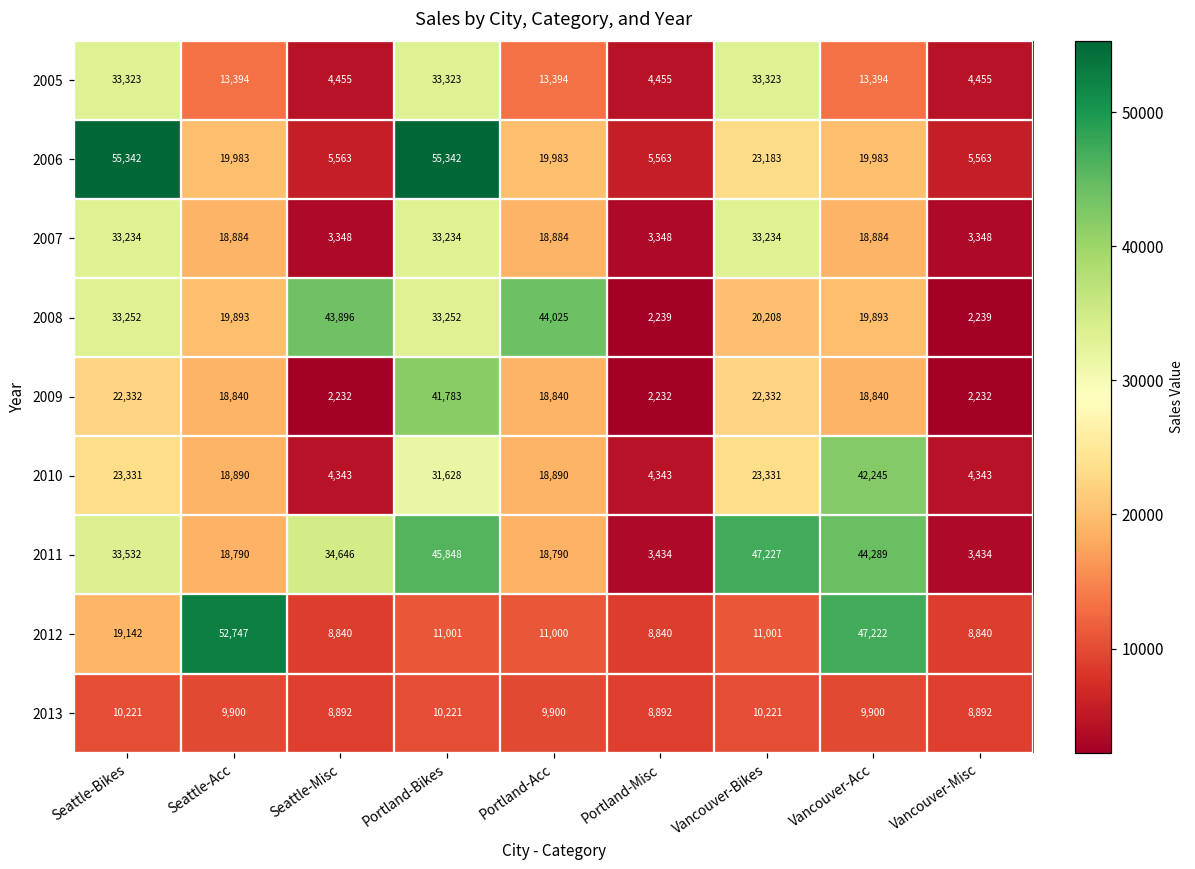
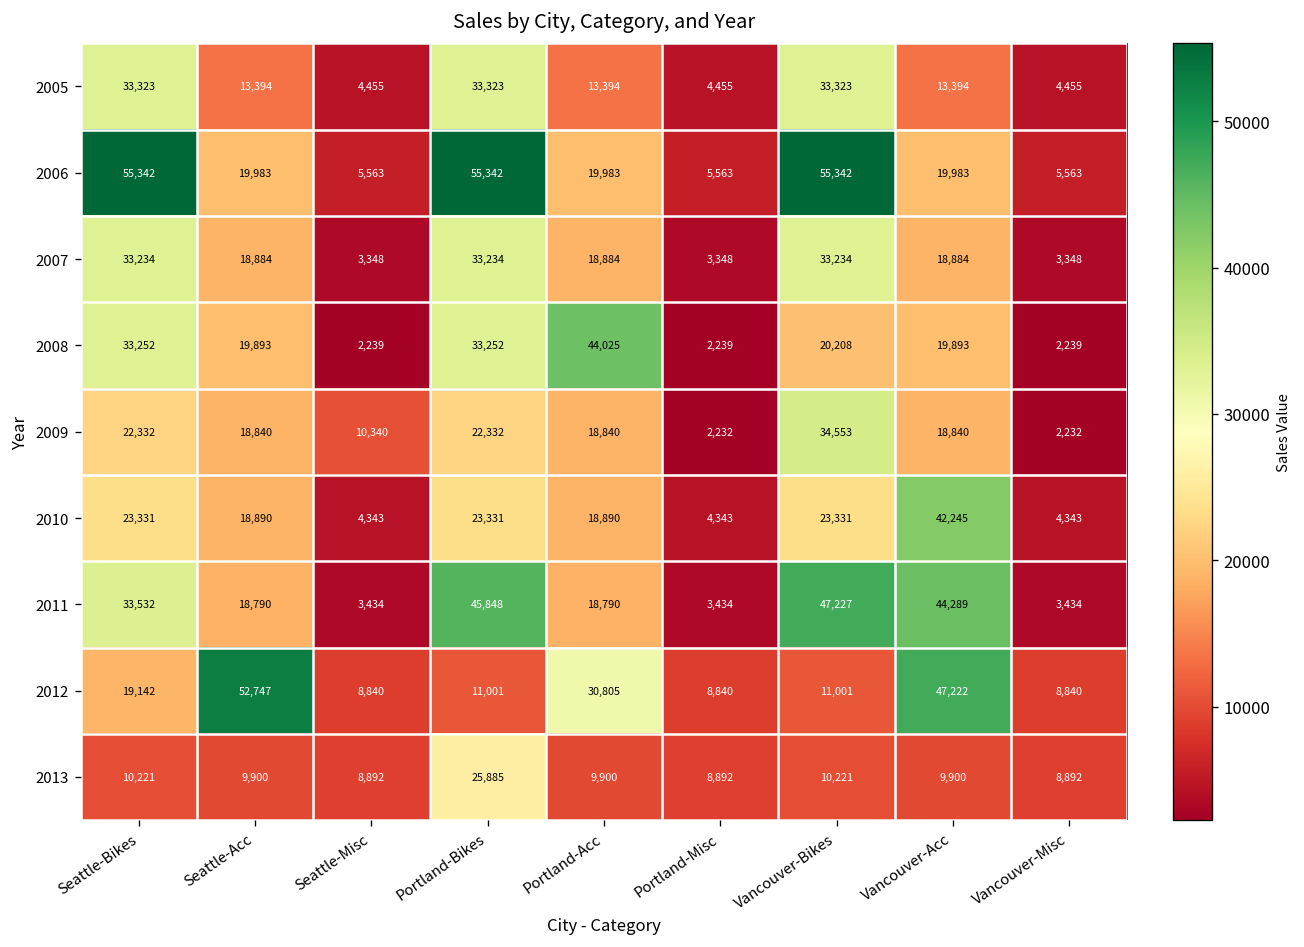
  {
    "2005": {
      "Seattle-Bikes": "33,323",
      "Seattle-Acc": "13,394",
      "Seattle-Misc": "4,455",
      "Portland-Bikes": "33,323",
      "Portland-Acc": "13,394",
      "Portland-Misc": "4,455",
      "Vancouver-Bikes": "33,323",
      "Vancouver-Acc": "13,394",
      "Vancouver-Misc": "4,455"
    },
    "2006": {
      "Seattle-Bikes": "55,342",
      "Seattle-Acc": "19,983",
      "Seattle-Misc": "5,563",
      "Portland-Bikes": "55,342",
      "Portland-Acc": "19,983",
      "Portland-Misc": "5,563",
-     "Vancouver-Bikes": "23,183",
+     "Vancouver-Bikes": "55,342",
      "Vancouver-Acc": "19,983",
      "Vancouver-Misc": "5,563"
    },
    "2007": {
      "Seattle-Bikes": "33,234",
      "Seattle-Acc": "18,884",
      "Seattle-Misc": "3,348",
      "Portland-Bikes": "33,234",
      "Portland-Acc": "18,884",
      "Portland-Misc": "3,348",
      "Vancouver-Bikes": "33,234",
      "Vancouver-Acc": "18,884",
      "Vancouver-Misc": "3,348"
    },
    "2008": {
      "Seattle-Bikes": "33,252",
      "Seattle-Acc": "19,893",
-     "Seattle-Misc": "43,896",
+     "Seattle-Misc": "2,239",
      "Portland-Bikes": "33,252",
      "Portland-Acc": "44,025",
      "Portland-Misc": "2,239",
      "Vancouver-Bikes": "20,208",
      "Vancouver-Acc": "19,893",
      "Vancouver-Misc": "2,239"
    },
    "2009": {
      "Seattle-Bikes": "22,332",
      "Seattle-Acc": "18,840",
-     "Seattle-Misc": "2,232",
-     "Portland-Bikes": "41,783",
+     "Seattle-Misc": "10,340",
+     "Portland-Bikes": "22,332",
      "Portland-Acc": "18,840",
      "Portland-Misc": "2,232",
-     "Vancouver-Bikes": "22,332",
+     "Vancouver-Bikes": "34,553",
      "Vancouver-Acc": "18,840",
      "Vancouver-Misc": "2,232"
    },
    "2010": {
      "Seattle-Bikes": "23,331",
      "Seattle-Acc": "18,890",
      "Seattle-Misc": "4,343",
-     "Portland-Bikes": "31,628",
+     "Portland-Bikes": "23,331",
      "Portland-Acc": "18,890",
      "Portland-Misc": "4,343",
      "Vancouver-Bikes": "23,331",
      "Vancouver-Acc": "42,245",
      "Vancouver-Misc": "4,343"
    },
    "2011": {
      "Seattle-Bikes": "33,532",
      "Seattle-Acc": "18,790",
-     "Seattle-Misc": "34,646",
+     "Seattle-Misc": "3,434",
      "Portland-Bikes": "45,848",
      "Portland-Acc": "18,790",
      "Portland-Misc": "3,434",
      "Vancouver-Bikes": "47,227",
      "Vancouver-Acc": "44,289",
      "Vancouver-Misc": "3,434"
    },
    "2012": {
      "Seattle-Bikes": "19,142",
      "Seattle-Acc": "52,747",
      "Seattle-Misc": "8,840",
      "Portland-Bikes": "11,001",
-     "Portland-Acc": "11,000",
+     "Portland-Acc": "30,805",
      "Portland-Misc": "8,840",
      "Vancouver-Bikes": "11,001",
      "Vancouver-Acc": "47,222",
      "Vancouver-Misc": "8,840"
    },
    "2013": {
      "Seattle-Bikes": "10,221",
      "Seattle-Acc": "9,900",
      "Seattle-Misc": "8,892",
-     "Portland-Bikes": "10,221",
+     "Portland-Bikes": "25,885",
      "Portland-Acc": "9,900",
      "Portland-Misc": "8,892",
      "Vancouver-Bikes": "10,221",
      "Vancouver-Acc": "9,900",
      "Vancouver-Misc": "8,892"
    }
  }
